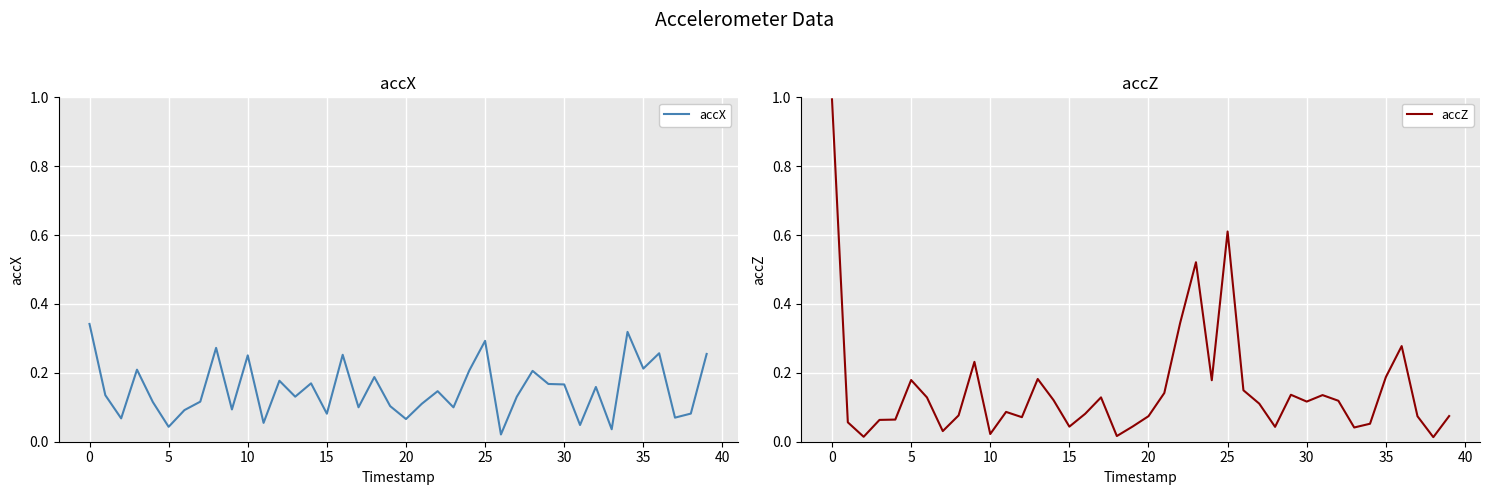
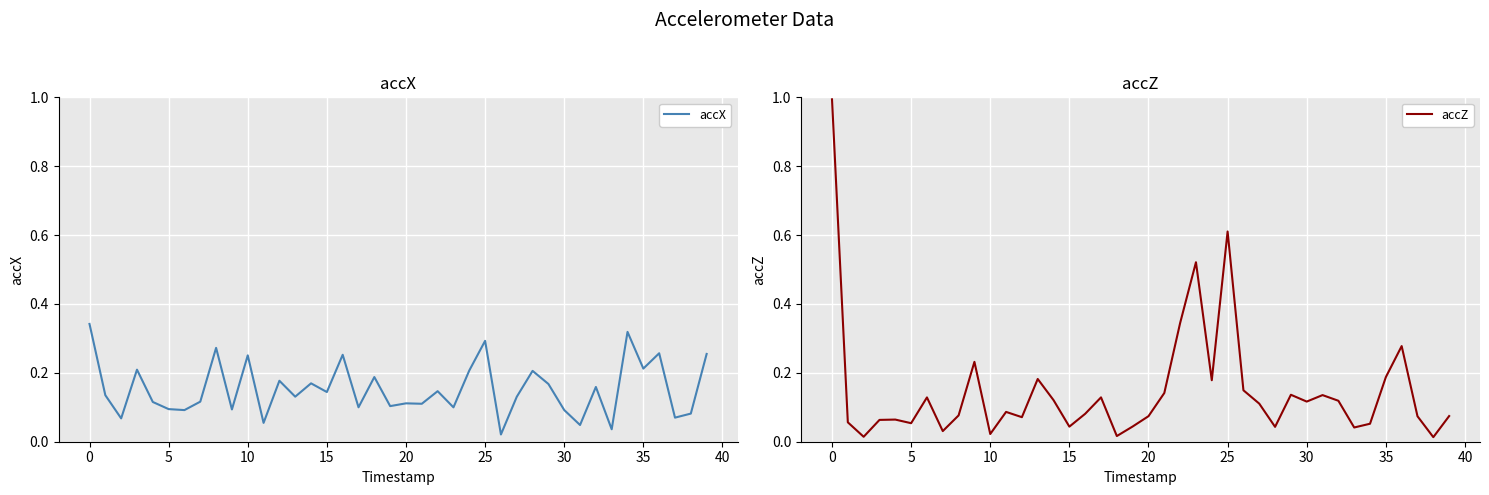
  {
    "accX": {
      "0": 0.34,
-     "5": 0.04,
+     "5": 0.09,
      "10": 0.25,
-     "15": 0.08,
-     "20": 0.07,
+     "15": 0.14,
+     "20": 0.11,
      "25": 0.29,
-     "30": 0.17,
+     "30": 0.09,
      "35": 0.21
    },
    "accZ": {
      "0": 0.99,
-     "5": 0.18,
+     "5": 0.05,
      "10": 0.02,
      "15": 0.04,
      "20": 0.07,
      "25": 0.61,
      "30": 0.12,
      "35": 0.19
    }
  }
